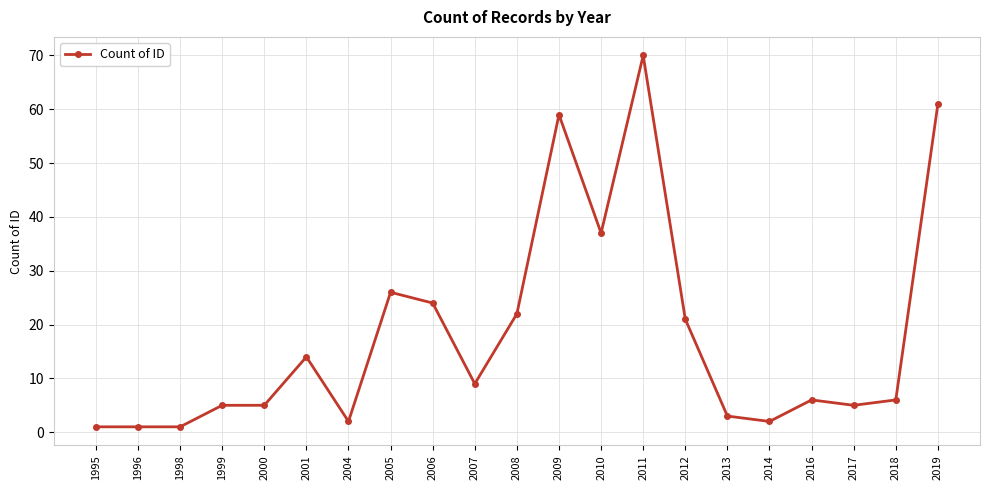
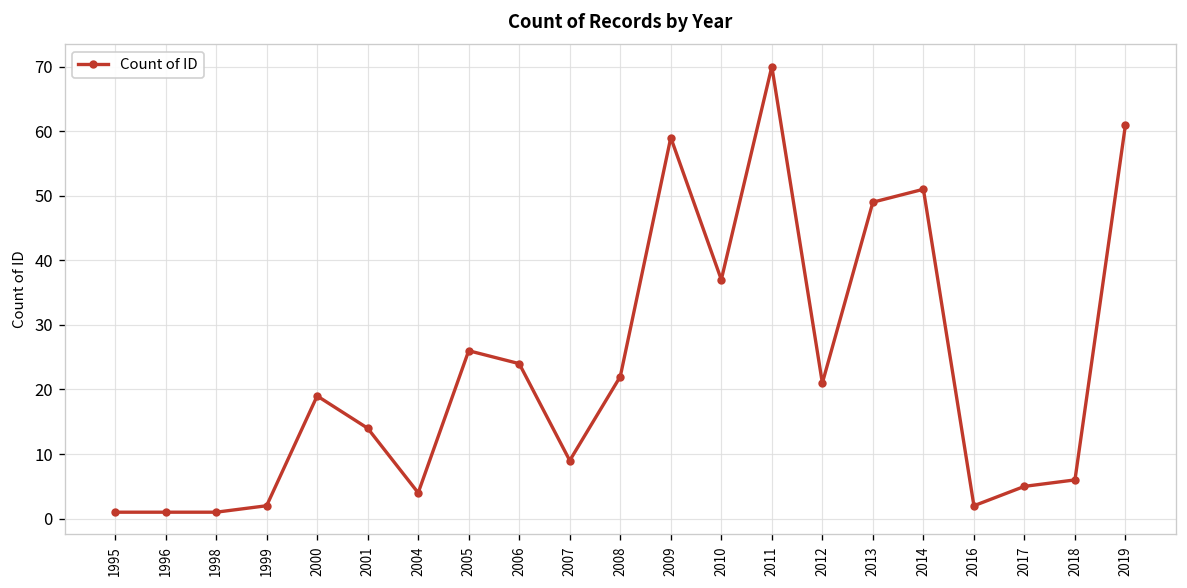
  {
    "1995": 1,
    "1996": 1,
    "1998": 1,
-   "1999": 5,
-   "2000": 5,
+   "1999": 2,
+   "2000": 19,
    "2001": 14,
-   "2004": 2,
+   "2004": 4,
    "2005": 26,
    "2006": 24,
    "2007": 9,
    "2008": 22,
    "2009": 59,
    "2010": 37,
    "2011": 70,
    "2012": 21,
-   "2013": 3,
-   "2014": 2,
-   "2016": 6,
+   "2013": 49,
+   "2014": 51,
+   "2016": 2,
    "2017": 5,
    "2018": 6,
    "2019": 61
  }
